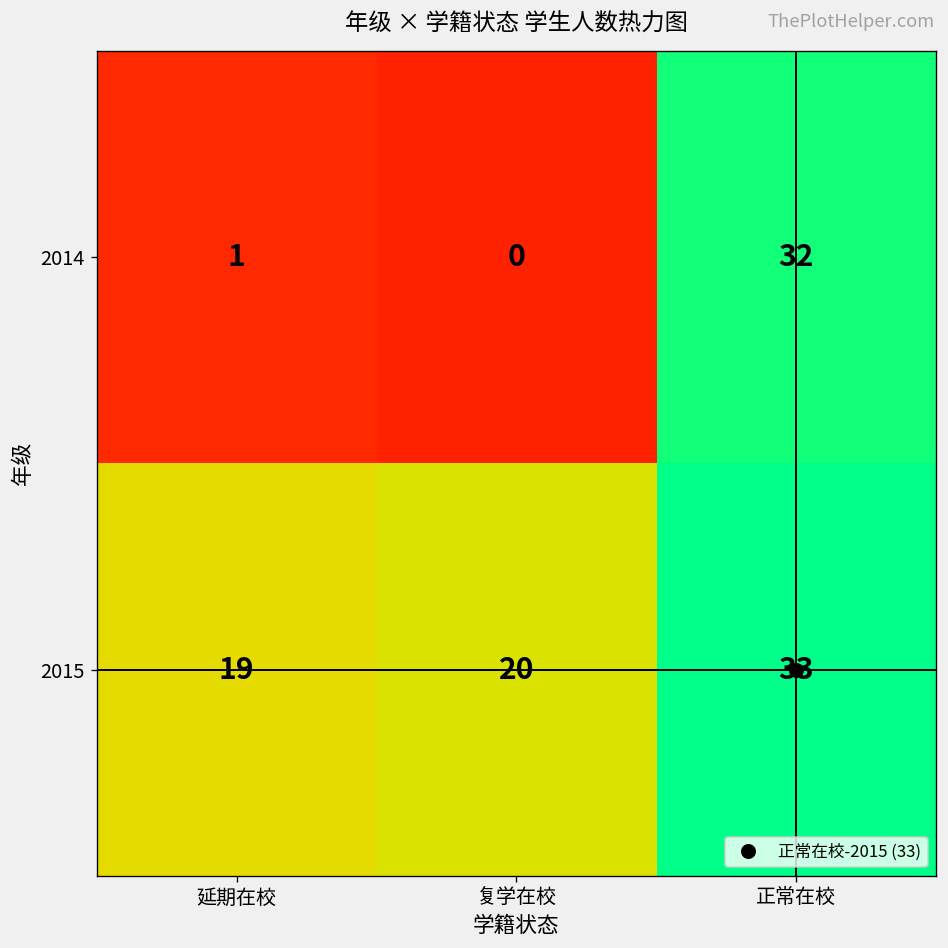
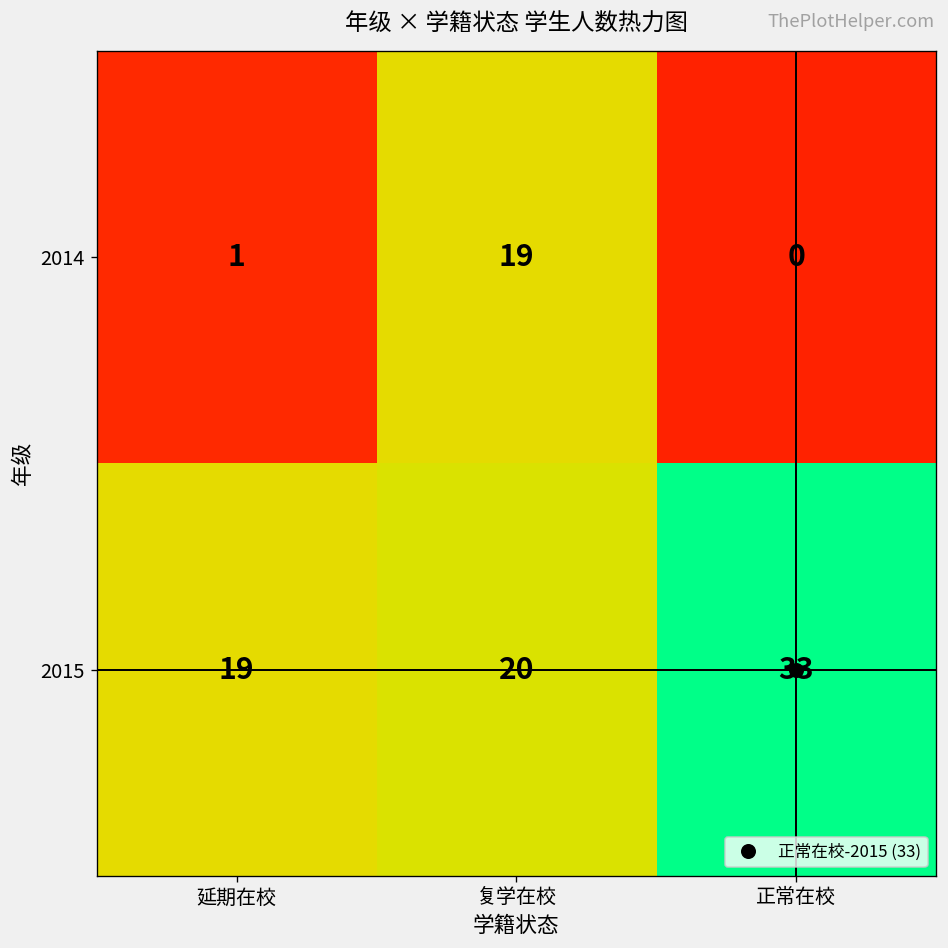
  {
    "2014": {
      "延期在校": 1,
-     "复学在校": 0,
-     "正常在校": 32
+     "复学在校": 19,
+     "正常在校": 0
    },
    "2015": {
      "延期在校": 19,
      "复学在校": 20
    }
  }
